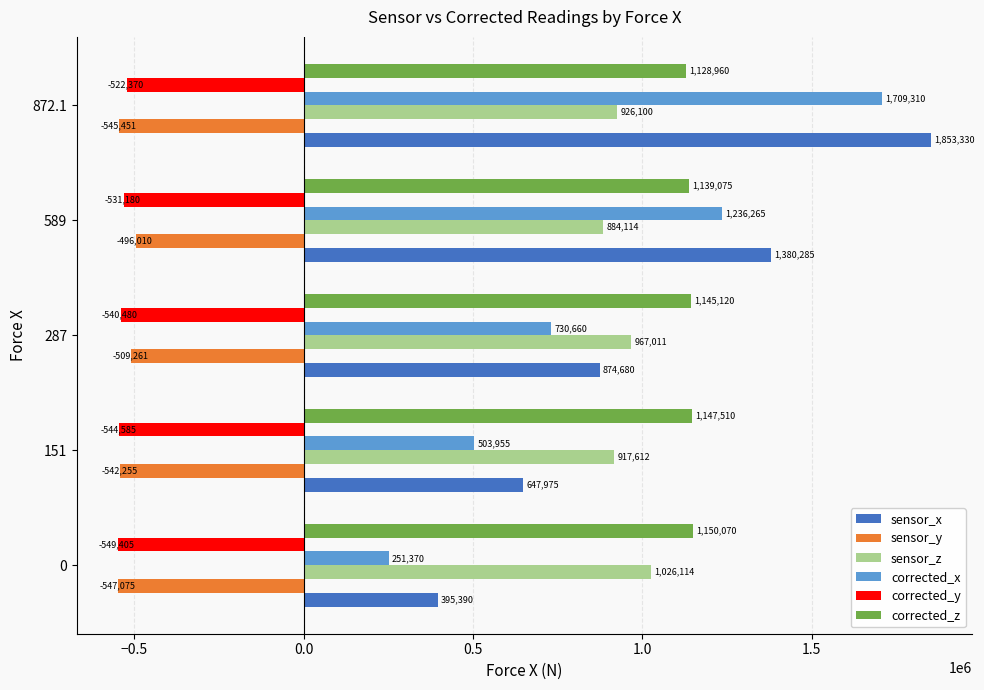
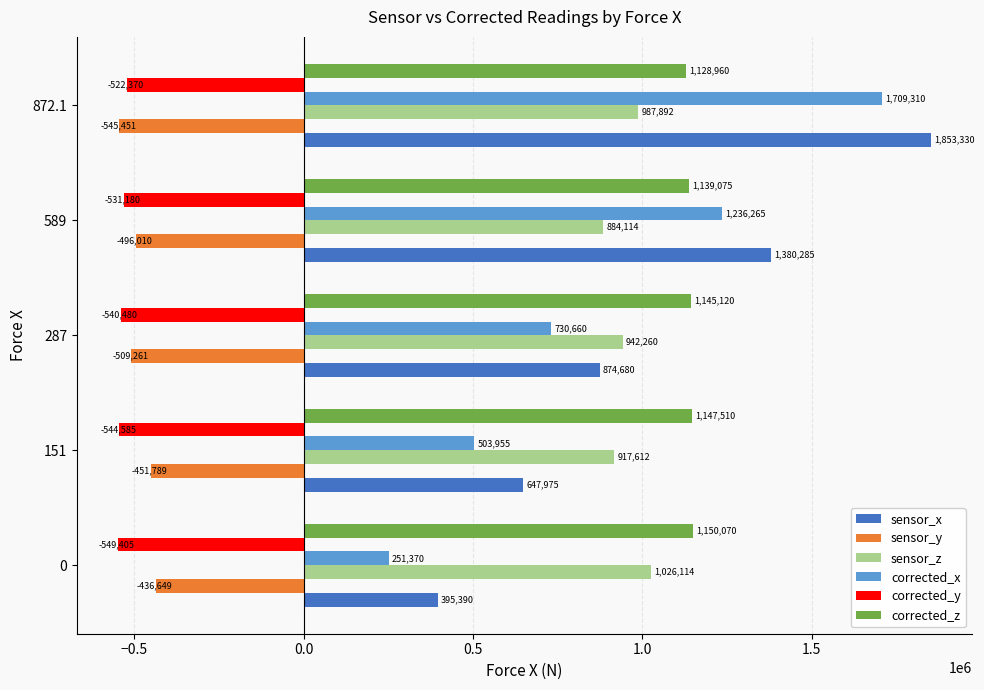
  {
    "sensor_y": {
      "872.1": "-545,451",
      "589": "-496,010",
      "287": "-509,261",
-     "151": "-542,255",
-     "0": "-547,075"
+     "151": "-451,789",
+     "0": "-436,649"
    },
    "sensor_z": {
-     "872.1": "926,100",
+     "872.1": "987,892",
      "589": "884,114",
-     "287": "967,011",
+     "287": "942,260",
      "151": "917,612",
      "0": "1,026,114"
    },
    "corrected_y": {
      "872.1": "-522,370",
      "589": "-531,180",
      "287": "-540,480",
      "151": "-544,585",
      "0": "-549,405"
    },
    "corrected_z": {
      "872.1": "1,128,960",
      "589": "1,139,075",
      "287": "1,145,120",
      "151": "1,147,510",
      "0": "1,150,070"
    }
  }
